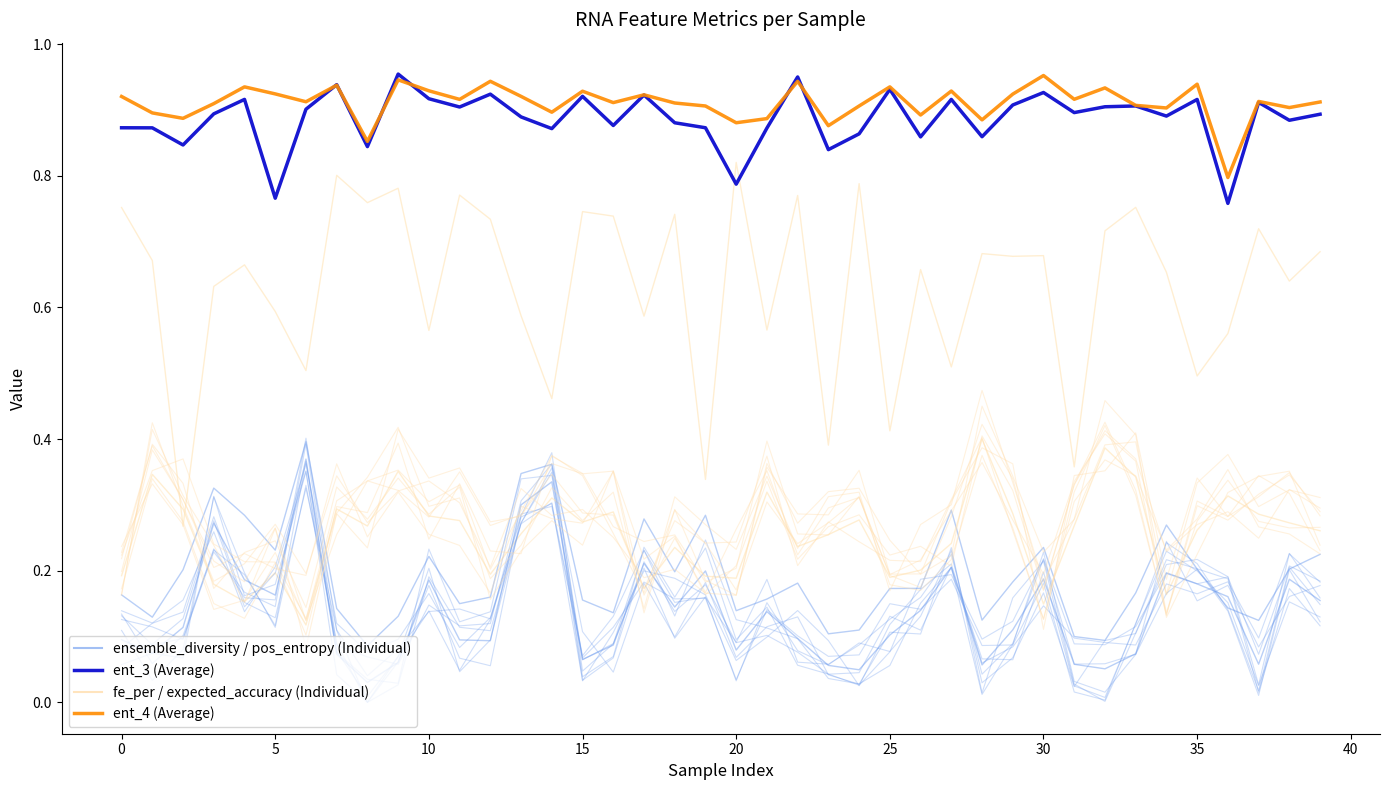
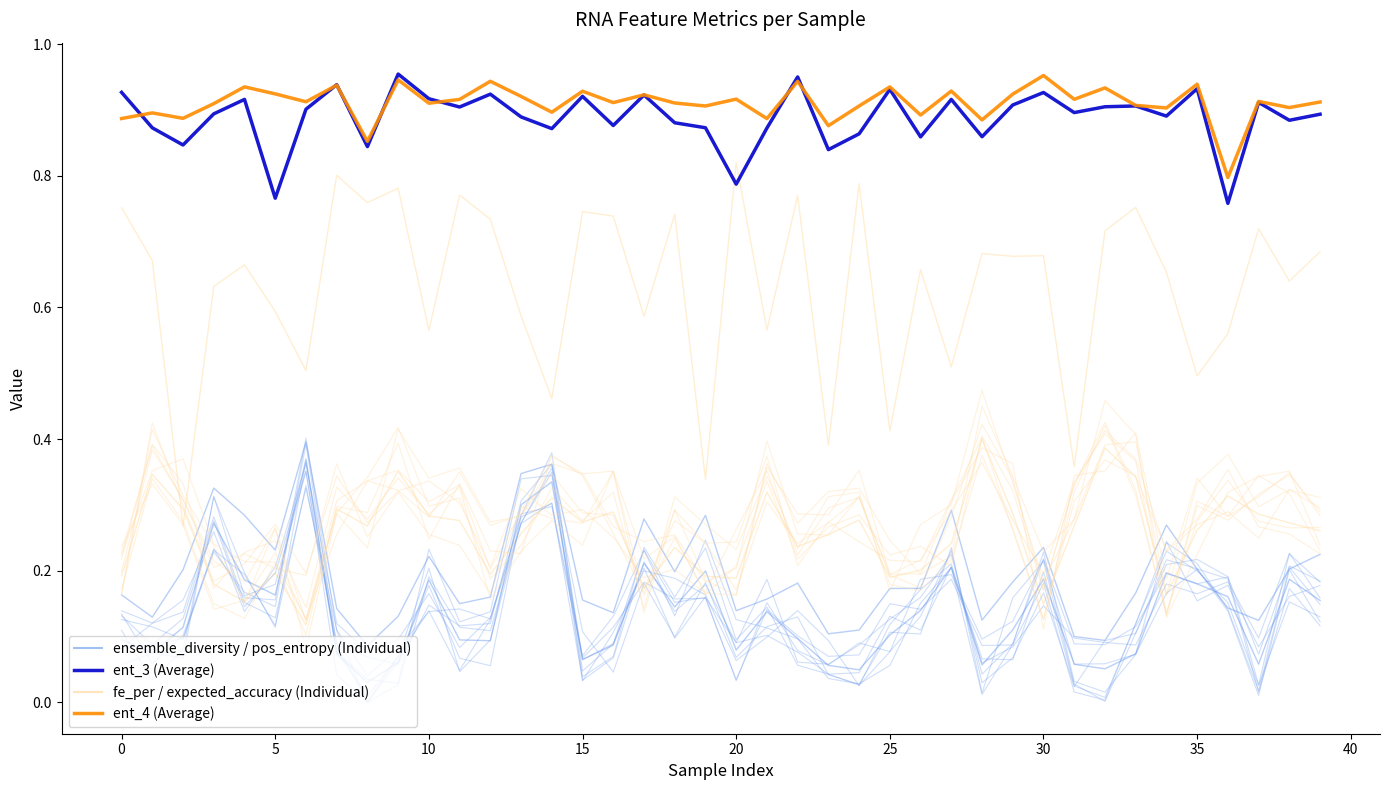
  {
    "ent_3 (Average)": {
-     "0": 0.87,
+     "0": 0.93,
      "5": 0.77,
      "10": 0.92,
      "15": 0.92,
      "20": 0.79,
      "30": 0.93,
-     "35": 0.92
+     "35": 0.93
    },
    "ent_4 (Average)": {
-     "0": 0.92,
+     "0": 0.89,
      "5": 0.92,
-     "10": 0.93,
+     "10": 0.91,
      "15": 0.93,
-     "20": 0.88,
+     "20": 0.92,
      "30": 0.95,
      "35": 0.94
    }
  }
